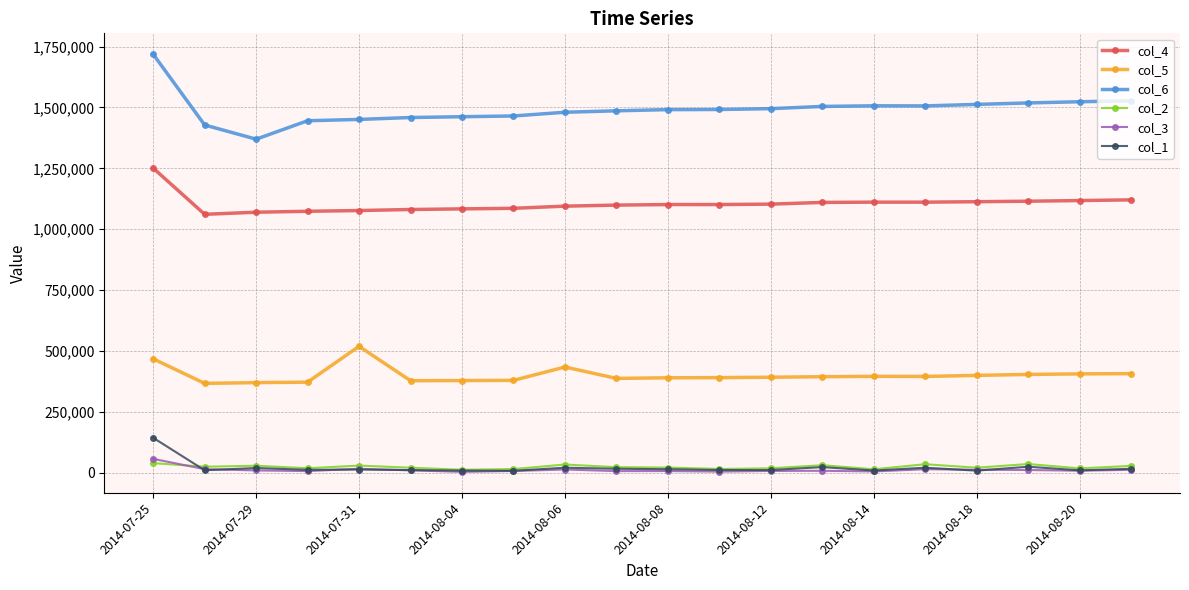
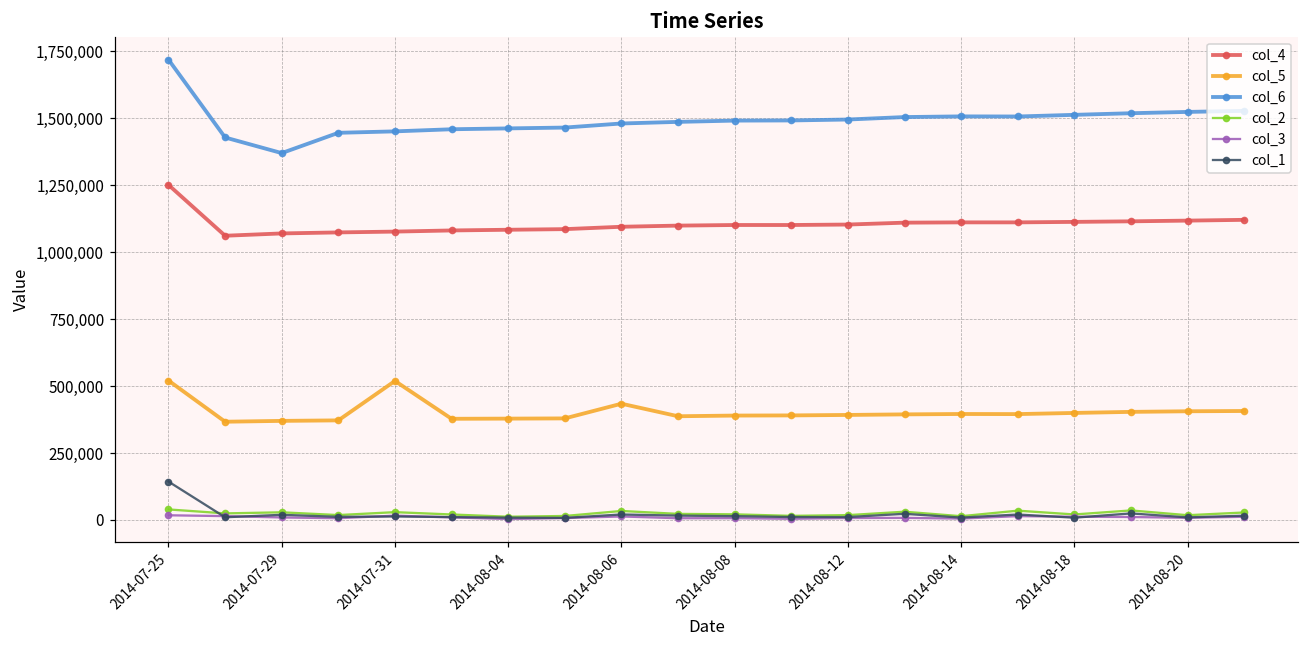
  {
    "col_4": {
      "2014-07-25": "1,250,000",
      "2014-07-29": "1,070,000",
      "2014-07-31": "1,080,000",
      "2014-08-04": "1,080,000",
      "2014-08-06": "1,090,000",
      "2014-08-08": "1,100,000",
      "2014-08-12": "1,100,000",
      "2014-08-14": "1,110,000",
      "2014-08-18": "1,110,000",
      "2014-08-20": "1,120,000"
    },
    "col_5": {
-     "2014-07-25": "470,000",
+     "2014-07-25": "520,000",
      "2014-07-29": "370,000",
      "2014-07-31": "520,000",
      "2014-08-04": "380,000",
      "2014-08-06": "430,000",
      "2014-08-08": "390,000",
      "2014-08-12": "390,000",
      "2014-08-14": "400,000",
      "2014-08-18": "400,000",
      "2014-08-20": "410,000"
    },
    "col_6": {
      "2014-07-25": "1,720,000",
      "2014-07-29": "1,370,000",
      "2014-07-31": "1,450,000",
      "2014-08-04": "1,460,000",
      "2014-08-06": "1,480,000",
      "2014-08-08": "1,490,000",
      "2014-08-12": "1,500,000",
      "2014-08-14": "1,510,000",
      "2014-08-18": "1,510,000",
      "2014-08-20": "1,520,000"
    },
    "col_2": {
      "2014-07-25": "40,000",
      "2014-07-31": "30,000",
      "2014-08-06": "30,000"
    },
    "col_3": {
-     "2014-07-25": "60,000"
+     "2014-07-25": "20,000"
    },
    "col_1": {
      "2014-07-25": "140,000"
    }
  }
